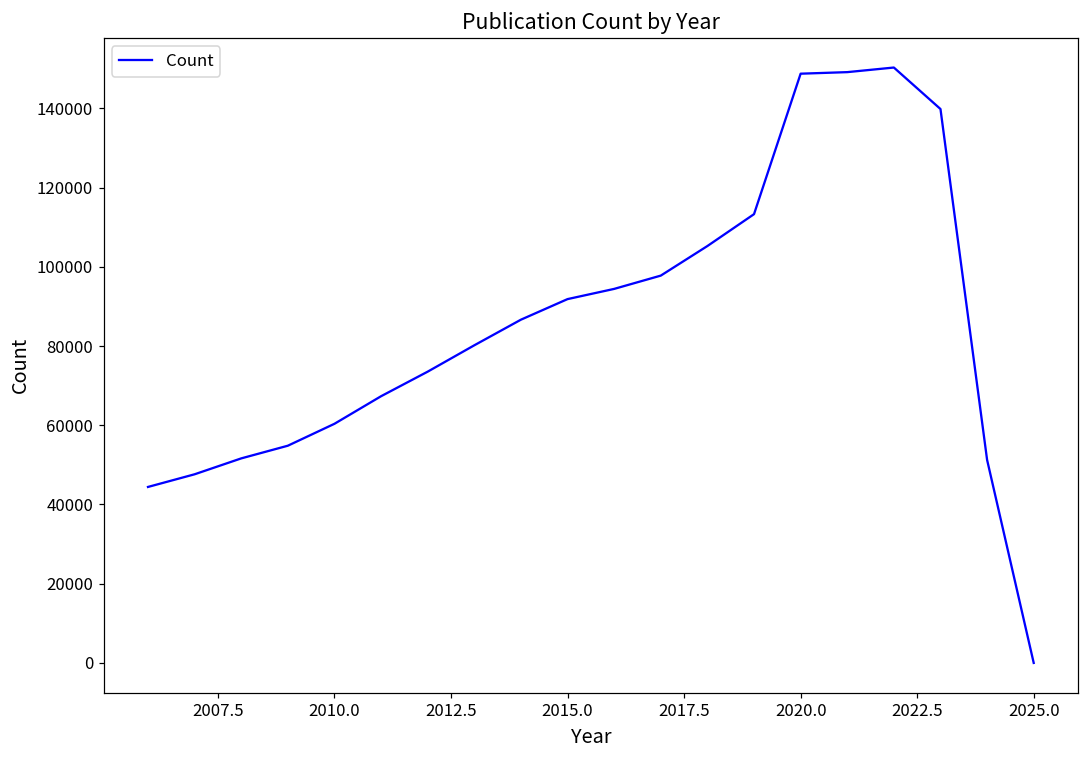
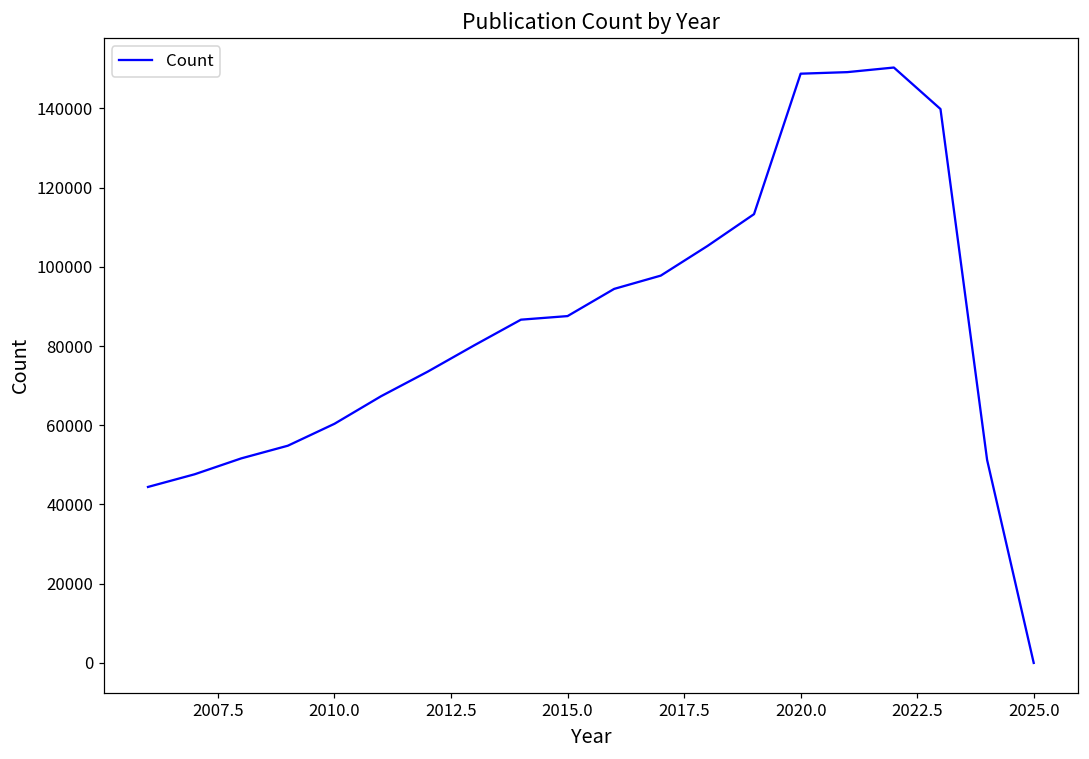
  {
    "2010.0": 60000,
-   "2015.0": 92000,
+   "2015.0": 88000,
    "2020.0": 149000,
    "2025.0": 0
  }
